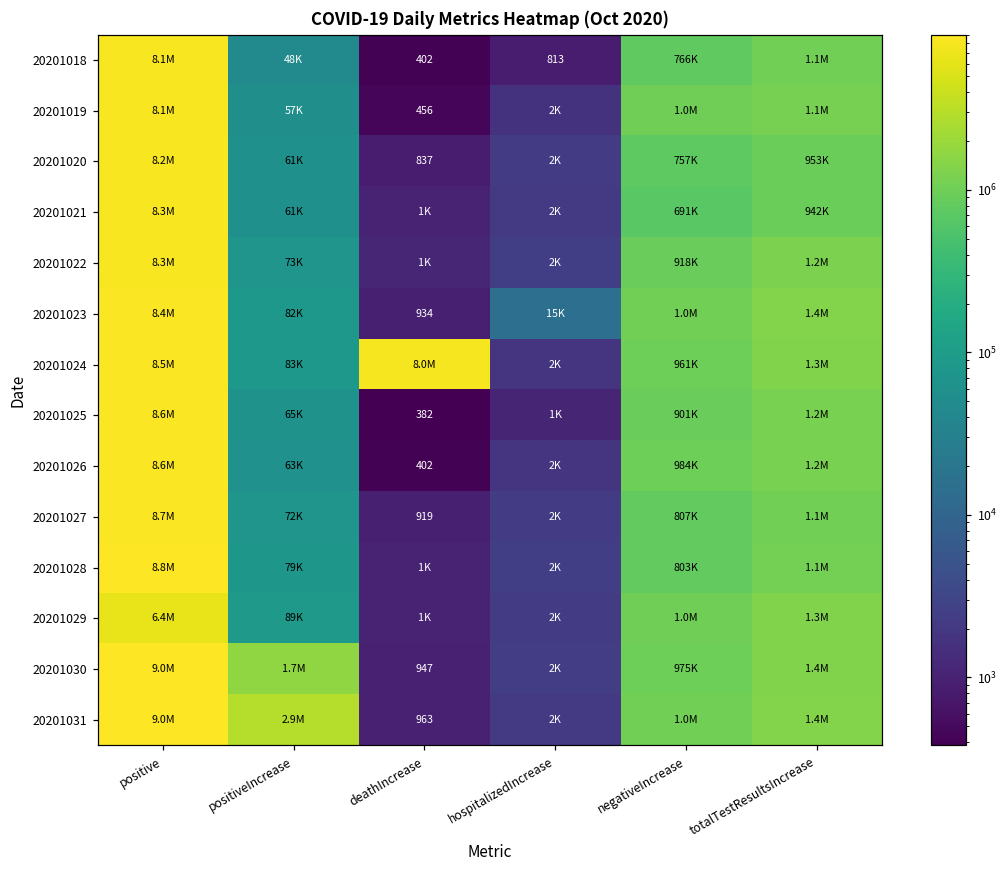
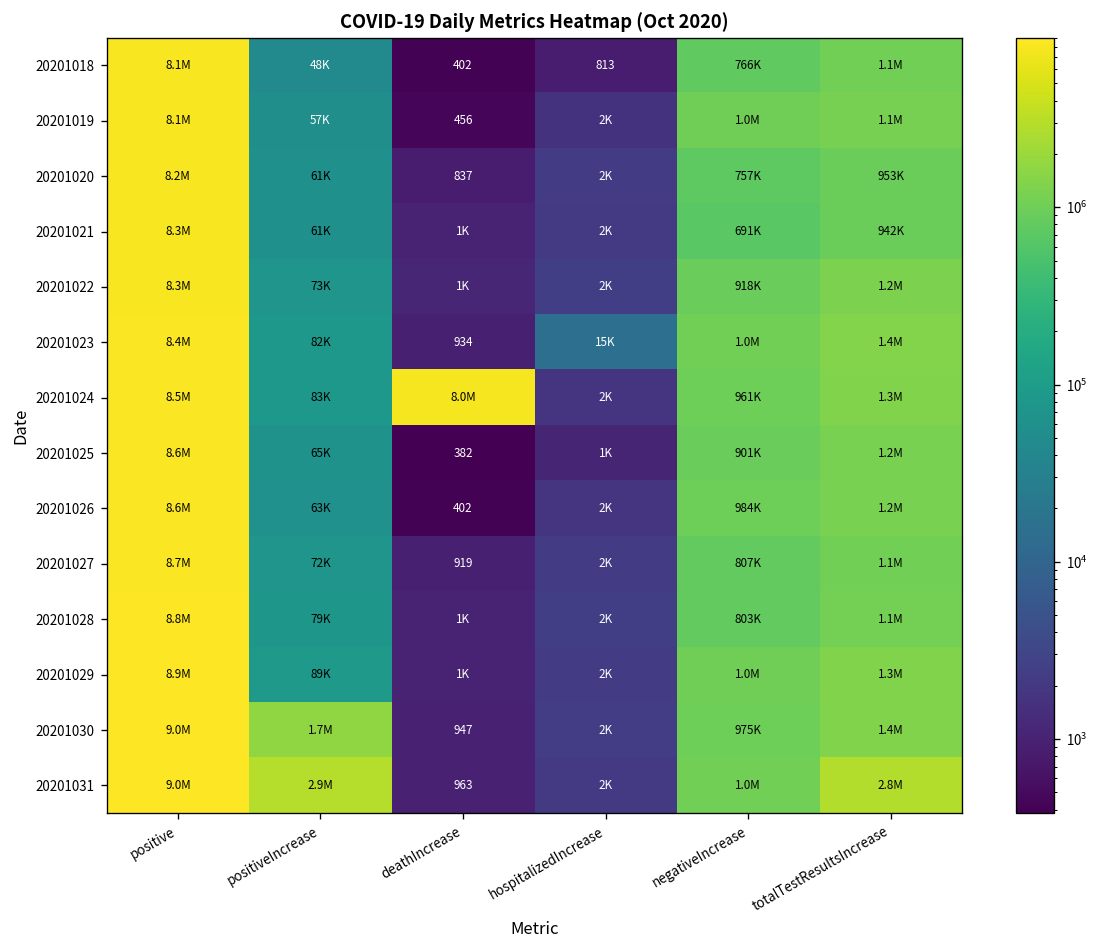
  {
    "20201018": {
      "positive": "8.1M",
      "positiveIncrease": "48K",
      "deathIncrease": "402",
      "hospitalizedIncrease": "813",
      "negativeIncrease": "766K",
      "totalTestResultsIncrease": "1.1M"
    },
    "20201019": {
      "positive": "8.1M",
      "positiveIncrease": "57K",
      "deathIncrease": "456",
      "hospitalizedIncrease": "2K",
      "negativeIncrease": "1.0M",
      "totalTestResultsIncrease": "1.1M"
    },
    "20201020": {
      "positive": "8.2M",
      "positiveIncrease": "61K",
      "deathIncrease": "837",
      "hospitalizedIncrease": "2K",
      "negativeIncrease": "757K",
      "totalTestResultsIncrease": "953K"
    },
    "20201021": {
      "positive": "8.3M",
      "positiveIncrease": "61K",
      "deathIncrease": "1K",
      "hospitalizedIncrease": "2K",
      "negativeIncrease": "691K",
      "totalTestResultsIncrease": "942K"
    },
    "20201022": {
      "positive": "8.3M",
      "positiveIncrease": "73K",
      "deathIncrease": "1K",
      "hospitalizedIncrease": "2K",
      "negativeIncrease": "918K",
      "totalTestResultsIncrease": "1.2M"
    },
    "20201023": {
      "positive": "8.4M",
      "positiveIncrease": "82K",
      "deathIncrease": "934",
      "hospitalizedIncrease": "15K",
      "negativeIncrease": "1.0M",
      "totalTestResultsIncrease": "1.4M"
    },
    "20201024": {
      "positive": "8.5M",
      "positiveIncrease": "83K",
      "deathIncrease": "8.0M",
      "hospitalizedIncrease": "2K",
      "negativeIncrease": "961K",
      "totalTestResultsIncrease": "1.3M"
    },
    "20201025": {
      "positive": "8.6M",
      "positiveIncrease": "65K",
      "deathIncrease": "382",
      "hospitalizedIncrease": "1K",
      "negativeIncrease": "901K",
      "totalTestResultsIncrease": "1.2M"
    },
    "20201026": {
      "positive": "8.6M",
      "positiveIncrease": "63K",
      "deathIncrease": "402",
      "hospitalizedIncrease": "2K",
      "negativeIncrease": "984K",
      "totalTestResultsIncrease": "1.2M"
    },
    "20201027": {
      "positive": "8.7M",
      "positiveIncrease": "72K",
      "deathIncrease": "919",
      "hospitalizedIncrease": "2K",
      "negativeIncrease": "807K",
      "totalTestResultsIncrease": "1.1M"
    },
    "20201028": {
      "positive": "8.8M",
      "positiveIncrease": "79K",
      "deathIncrease": "1K",
      "hospitalizedIncrease": "2K",
      "negativeIncrease": "803K",
      "totalTestResultsIncrease": "1.1M"
    },
    "20201029": {
-     "positive": "6.4M",
+     "positive": "8.9M",
      "positiveIncrease": "89K",
      "deathIncrease": "1K",
      "hospitalizedIncrease": "2K",
      "negativeIncrease": "1.0M",
      "totalTestResultsIncrease": "1.3M"
    },
    "20201030": {
      "positive": "9.0M",
      "positiveIncrease": "1.7M",
      "deathIncrease": "947",
      "hospitalizedIncrease": "2K",
      "negativeIncrease": "975K",
      "totalTestResultsIncrease": "1.4M"
    },
    "20201031": {
      "positive": "9.0M",
      "positiveIncrease": "2.9M",
      "deathIncrease": "963",
      "hospitalizedIncrease": "2K",
      "negativeIncrease": "1.0M",
-     "totalTestResultsIncrease": "1.4M"
+     "totalTestResultsIncrease": "2.8M"
    }
  }
